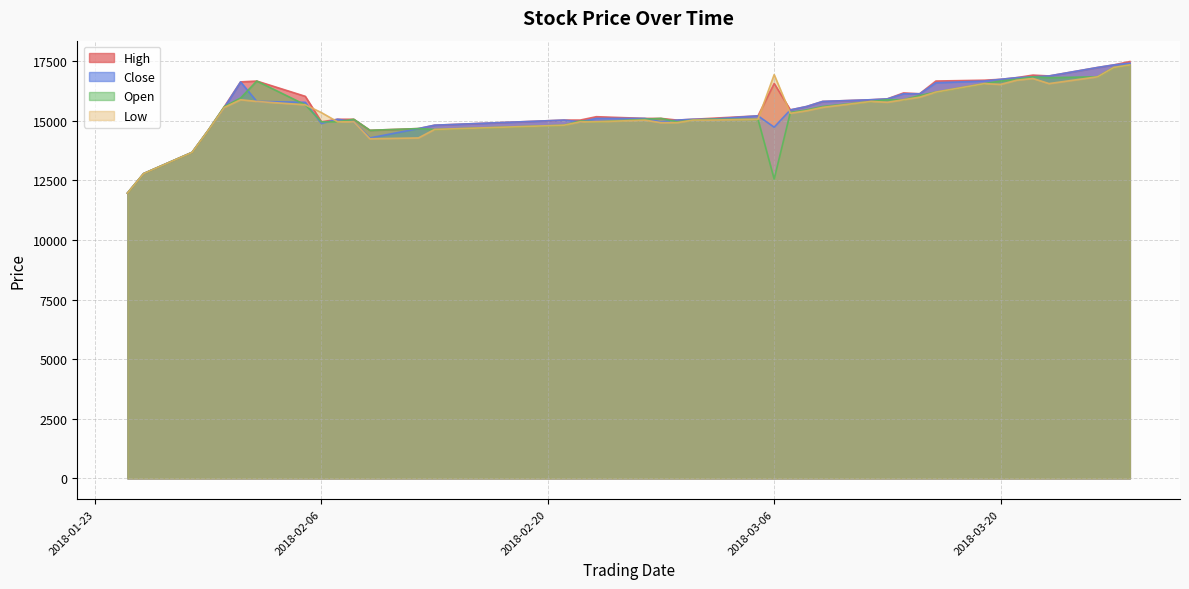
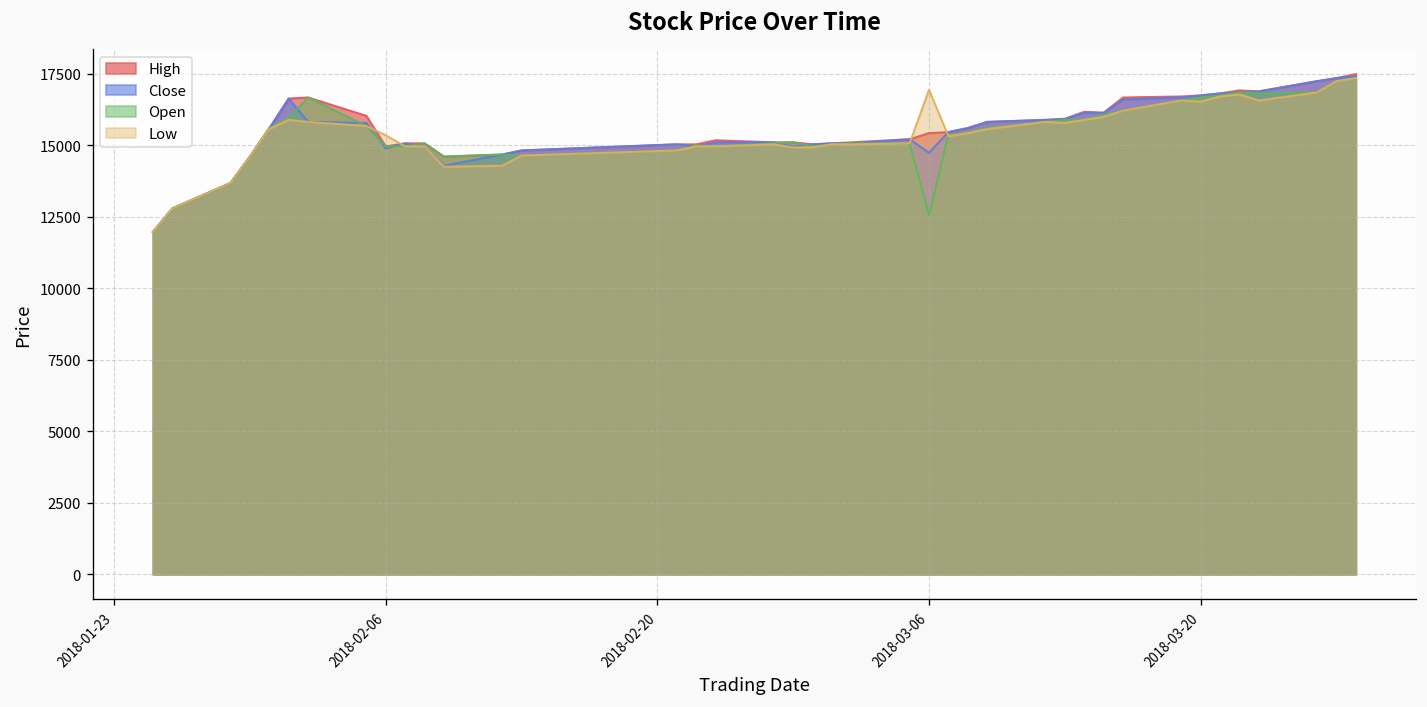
  {
    "High": {
-     "2018-03-06": 16600
+     "2018-03-06": 15400
    },
    "Close": {
      "2018-03-06": 14700
    },
    "Open": {
      "2018-03-06": 12600
    },
    "Low": {
      "2018-02-06": 15300,
      "2018-03-06": 16900,
      "2018-03-20": 16500
    }
  }
